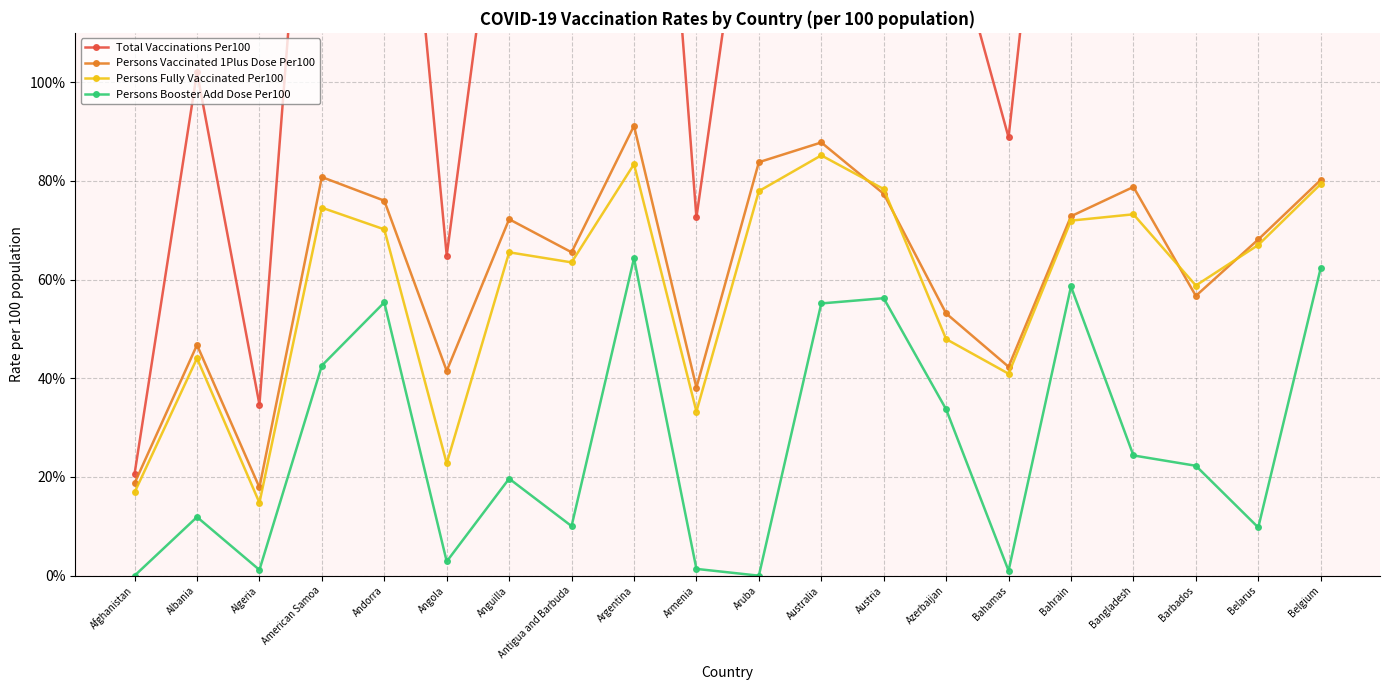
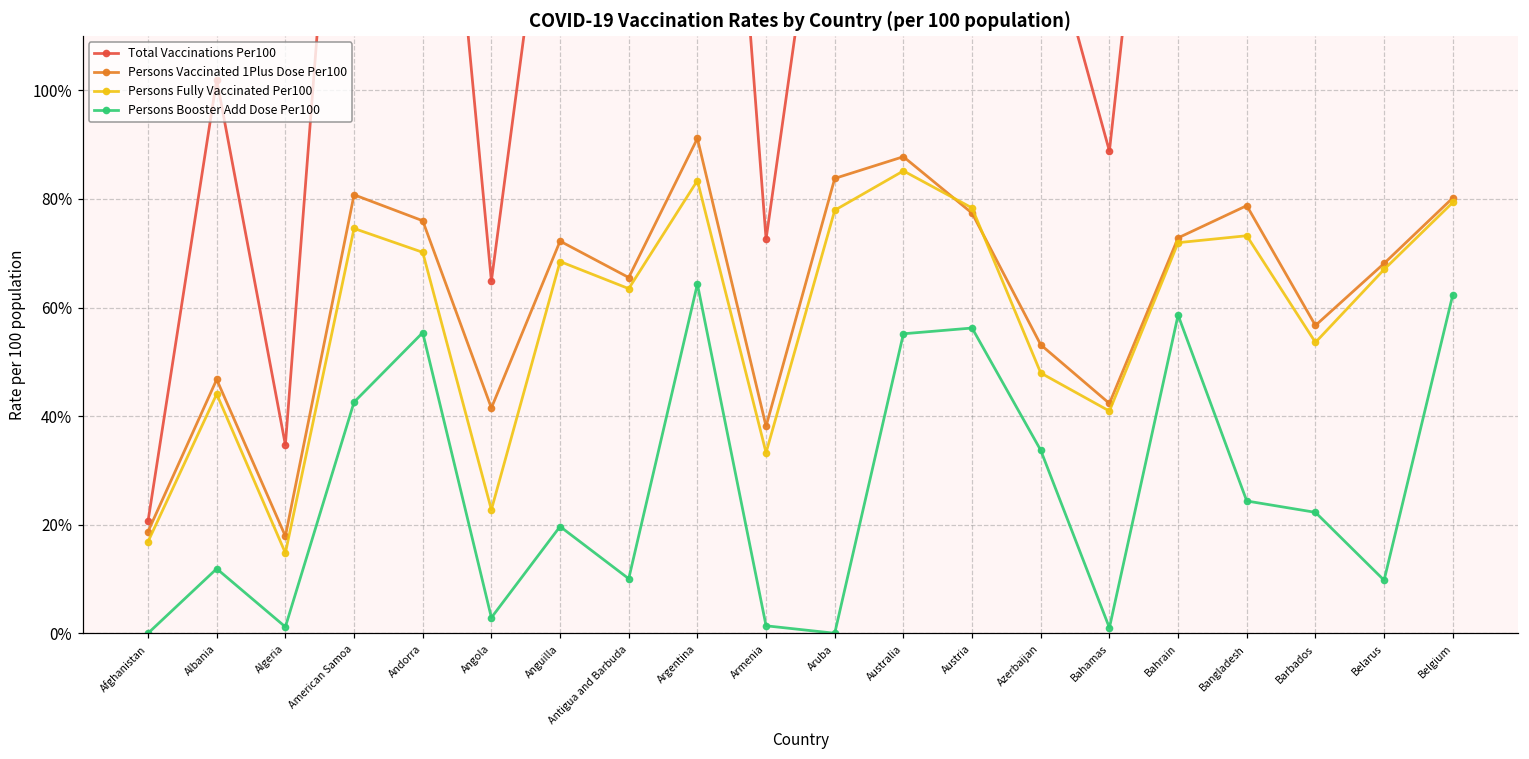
  {
    "Persons Fully Vaccinated Per100": {
      "Afghanistan": "17%",
      "Albania": "44%",
      "Algeria": "15%",
      "American Samoa": "75%",
      "Andorra": "70%",
      "Angola": "23%",
-     "Anguilla": "66%",
+     "Anguilla": "68%",
      "Antigua and Barbuda": "63%",
      "Argentina": "83%",
      "Armenia": "33%",
      "Aruba": "78%",
      "Australia": "85%",
      "Austria": "78%",
      "Azerbaijan": "48%",
      "Bahamas": "41%",
      "Bahrain": "72%",
      "Bangladesh": "73%",
-     "Barbados": "59%",
+     "Barbados": "54%",
      "Belarus": "67%",
      "Belgium": "79%"
    },
    "Persons Booster Add Dose Per100": {
      "Afghanistan": "0%",
      "Albania": "12%",
      "Algeria": "1%",
      "American Samoa": "43%",
      "Andorra": "55%",
      "Angola": "3%",
      "Anguilla": "20%",
      "Antigua and Barbuda": "10%",
      "Argentina": "64%",
      "Armenia": "1%",
      "Aruba": "0%",
      "Australia": "55%",
      "Austria": "56%",
      "Azerbaijan": "34%",
      "Bahamas": "1%",
      "Bahrain": "59%",
      "Bangladesh": "24%",
      "Barbados": "22%",
      "Belarus": "10%",
      "Belgium": "62%"
    }
  }
